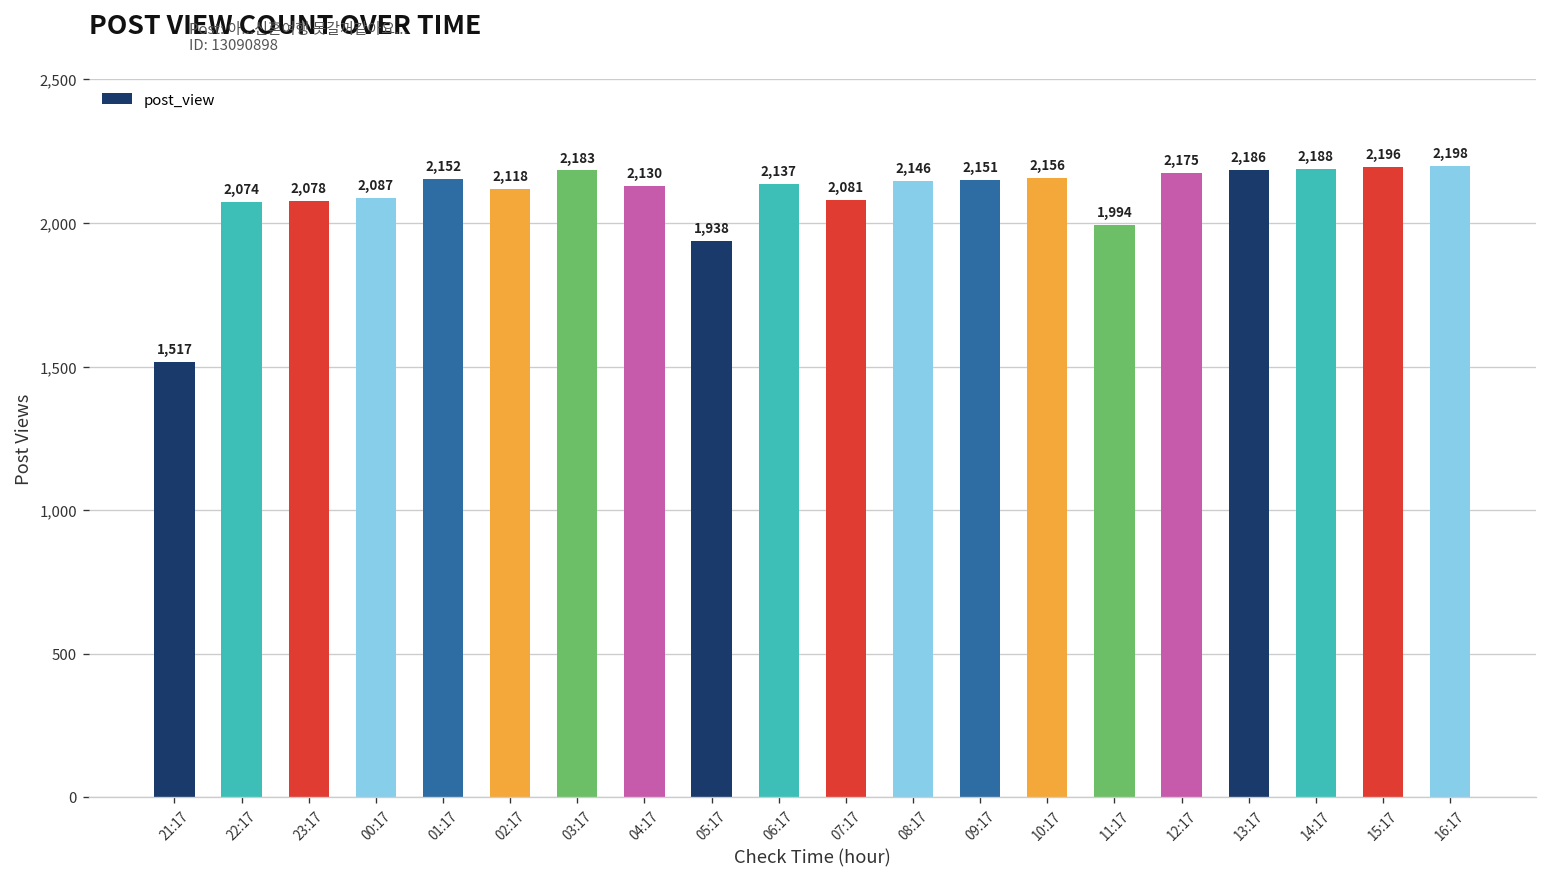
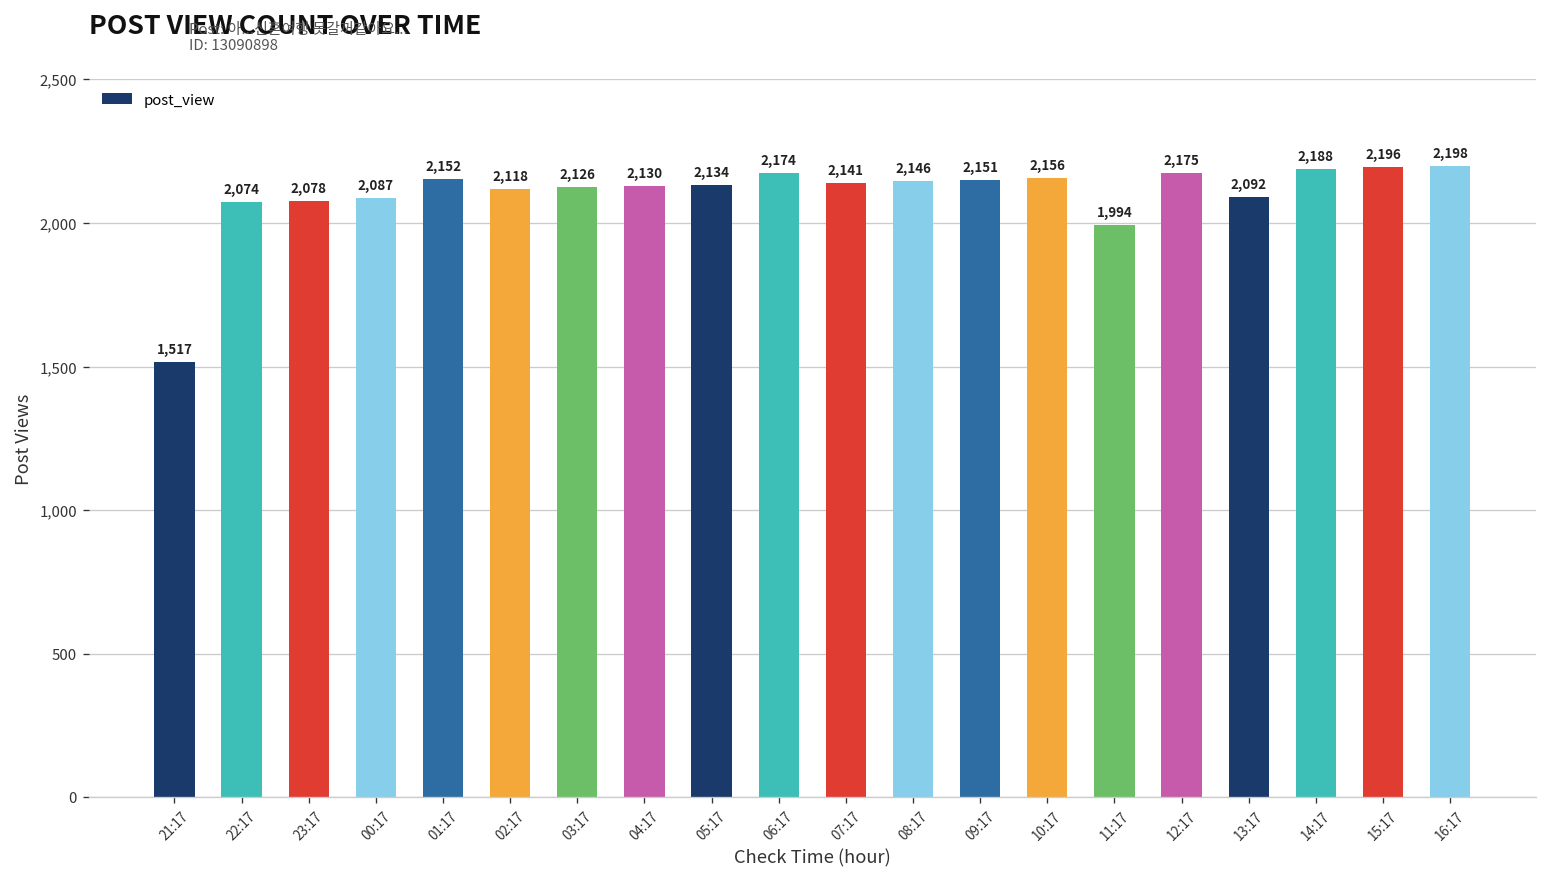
  {
    "21:17": "1,517",
    "22:17": "2,074",
    "23:17": "2,078",
    "00:17": "2,087",
    "01:17": "2,152",
    "02:17": "2,118",
-   "03:17": "2,183",
+   "03:17": "2,126",
    "04:17": "2,130",
-   "05:17": "1,938",
-   "06:17": "2,137",
-   "07:17": "2,081",
+   "05:17": "2,134",
+   "06:17": "2,174",
+   "07:17": "2,141",
    "08:17": "2,146",
    "09:17": "2,151",
    "10:17": "2,156",
    "11:17": "1,994",
    "12:17": "2,175",
-   "13:17": "2,186",
+   "13:17": "2,092",
    "14:17": "2,188",
    "15:17": "2,196",
    "16:17": "2,198"
  }
